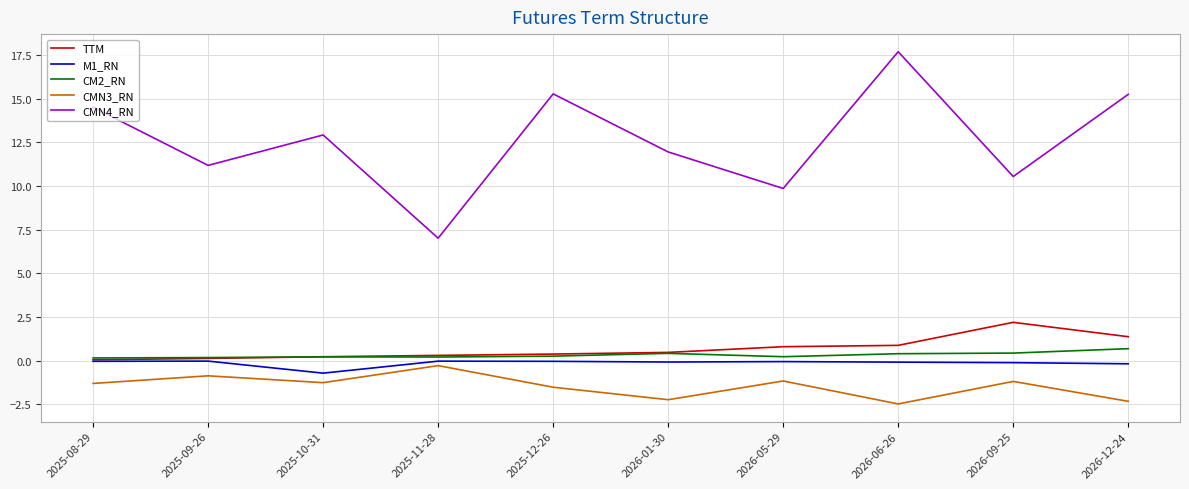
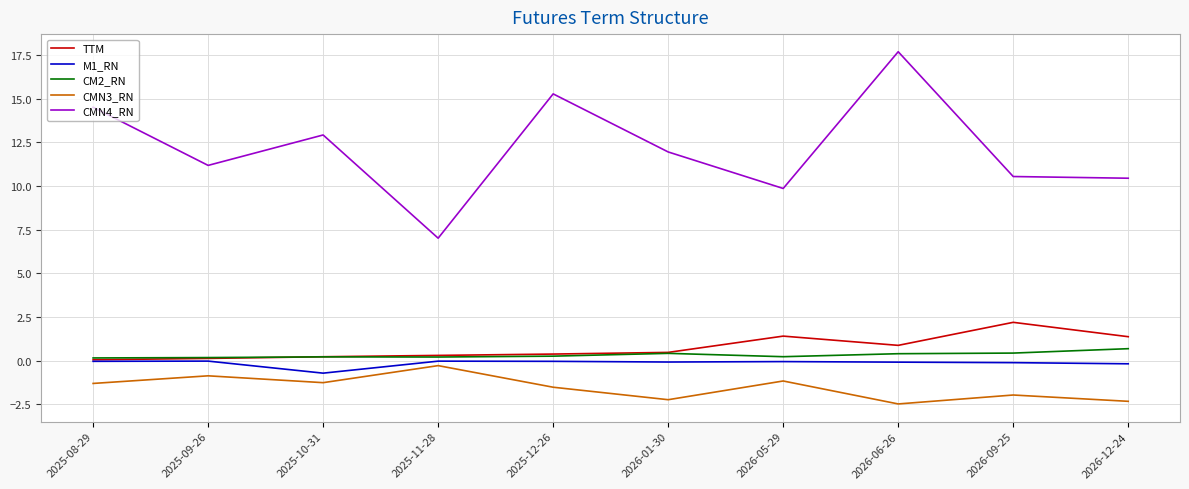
  {
    "TTM": {
-     "2026-05-29": 0.8,
+     "2026-05-29": 1.4,
      "2026-06-26": 0.9,
      "2026-09-25": 2.2,
      "2026-12-24": 1.4
    },
    "M1_RN": {
      "2025-09-26": 0.0,
      "2025-10-31": -0.7,
      "2025-11-28": 0.0,
      "2025-12-26": 0.0,
      "2026-01-30": -0.1,
      "2026-05-29": -0.1,
      "2026-06-26": -0.1,
      "2026-09-25": -0.1,
      "2026-12-24": -0.2
    },
    "CM2_RN": {
      "2026-05-29": 0.2,
      "2026-06-26": 0.4,
      "2026-09-25": 0.4,
      "2026-12-24": 0.7
    },
    "CMN3_RN": {
      "2025-08-29": -1.3,
      "2025-09-26": -0.9,
      "2025-10-31": -1.3,
      "2025-11-28": -0.3,
      "2025-12-26": -1.5,
      "2026-01-30": -2.2,
      "2026-05-29": -1.2,
      "2026-06-26": -2.5,
-     "2026-09-25": -1.2,
+     "2026-09-25": -2.0,
      "2026-12-24": -2.3
    },
    "CMN4_RN": {
      "2025-09-26": 11.2,
      "2025-10-31": 12.9,
      "2025-11-28": 7.0,
      "2025-12-26": 15.3,
      "2026-01-30": 12.0,
      "2026-05-29": 9.9,
      "2026-06-26": 17.7,
      "2026-09-25": 10.5,
-     "2026-12-24": 15.2
+     "2026-12-24": 10.4
    }
  }
